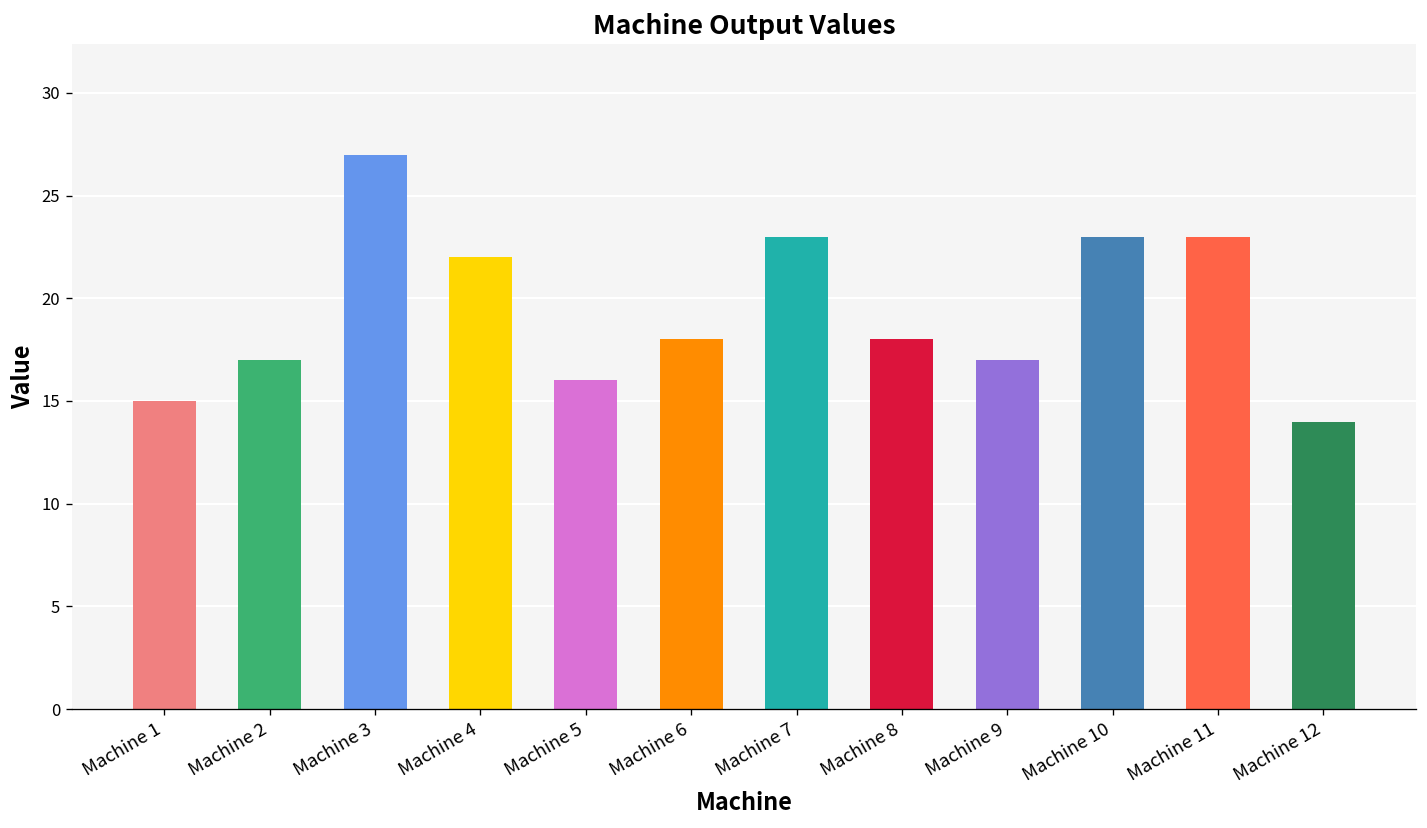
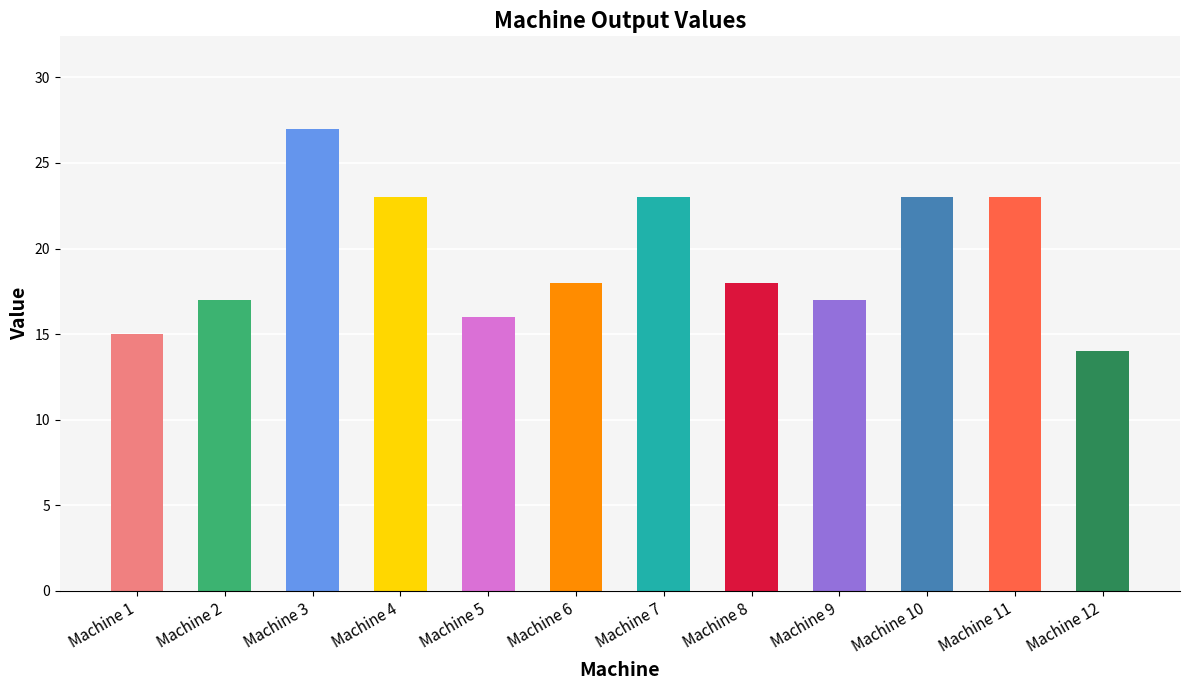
  {
    "Machine 1": 15,
    "Machine 2": 17,
    "Machine 3": 27,
-   "Machine 4": 22,
+   "Machine 4": 23,
    "Machine 5": 16,
    "Machine 6": 18,
    "Machine 7": 23,
    "Machine 8": 18,
    "Machine 9": 17,
    "Machine 10": 23,
    "Machine 11": 23,
    "Machine 12": 14
  }
